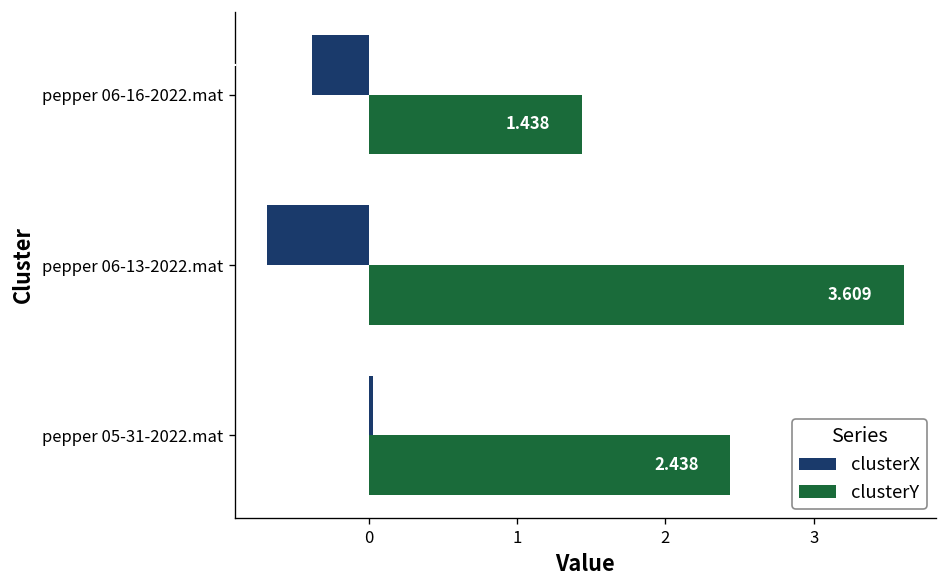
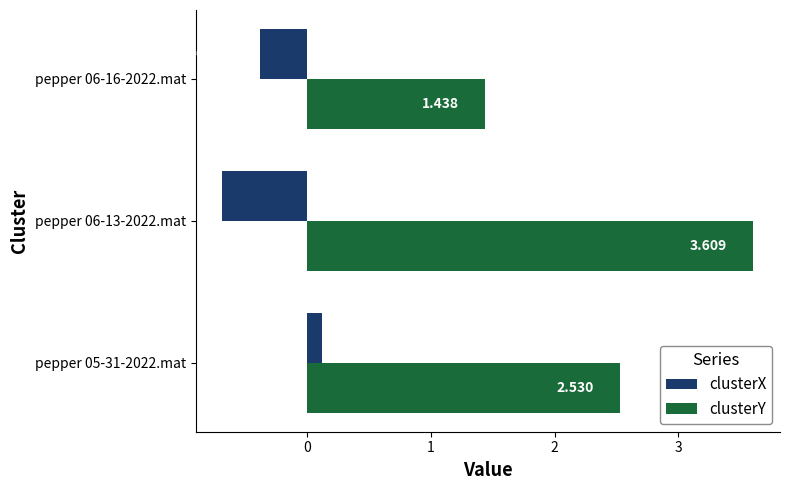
  {
    "clusterX": {
      "pepper 06-16-2022.mat": -0.38,
      "pepper 06-13-2022.mat": -0.69,
-     "pepper 05-31-2022.mat": 0.03
+     "pepper 05-31-2022.mat": 0.12
    },
    "clusterY": {
      "pepper 06-16-2022.mat": 1.438,
      "pepper 06-13-2022.mat": 3.609,
-     "pepper 05-31-2022.mat": 2.438
+     "pepper 05-31-2022.mat": 2.530
    }
  }
